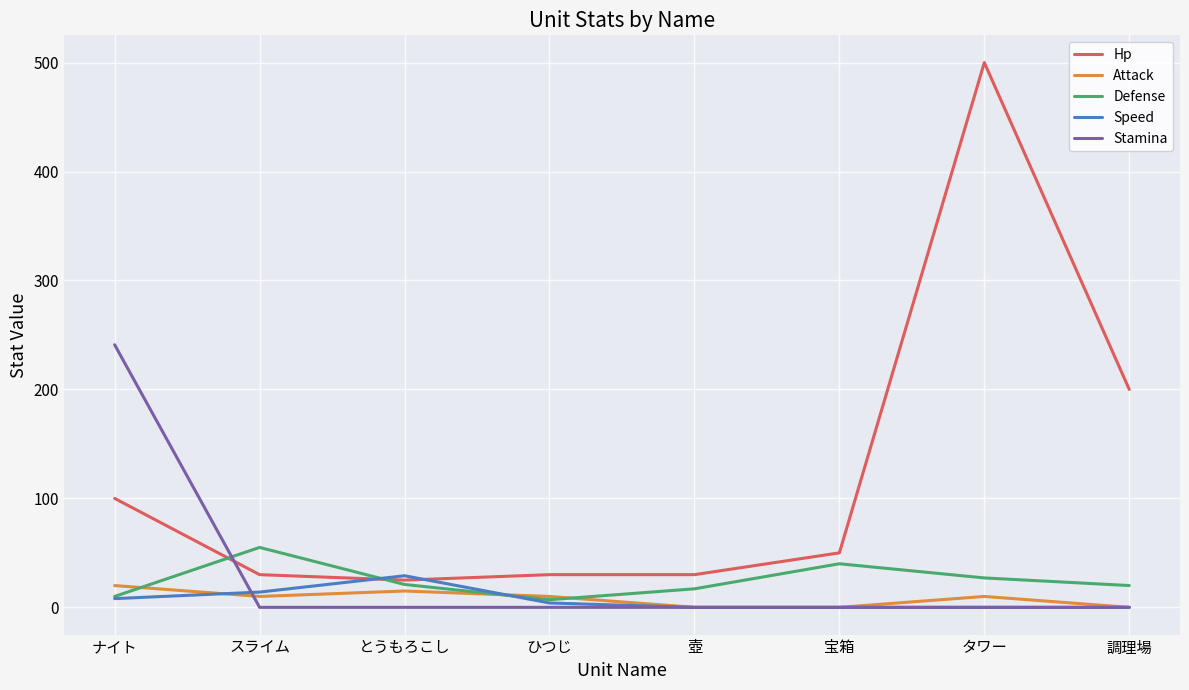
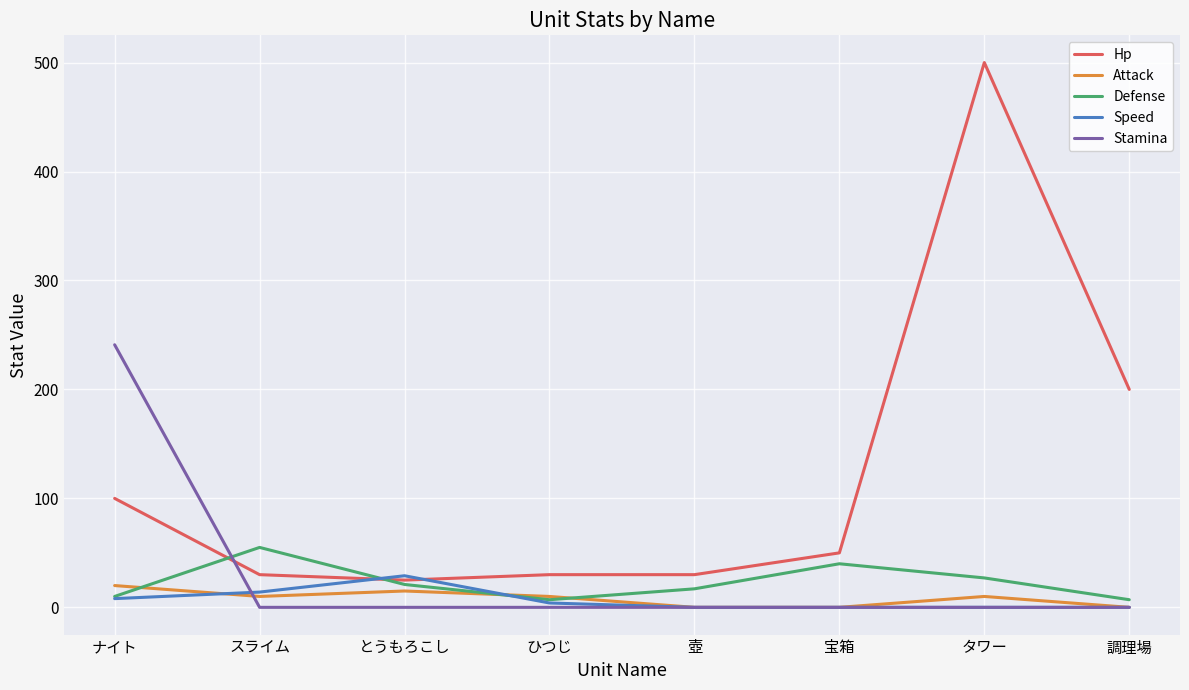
  {
    "Defense": {
      "スライム": 55,
      "とうもろこし": 21,
      "ひつじ": 7,
      "壺": 17,
      "宝箱": 40,
      "タワー": 27,
-     "調理場": 20
+     "調理場": 7
    },
    "Speed": {
      "スライム": 14,
      "とうもろこし": 29,
      "ひつじ": 4
    },
    "Stamina": {
      "ナイト": 241,
      "スライム": 0,
      "とうもろこし": 0,
      "ひつじ": 0
    }
  }
